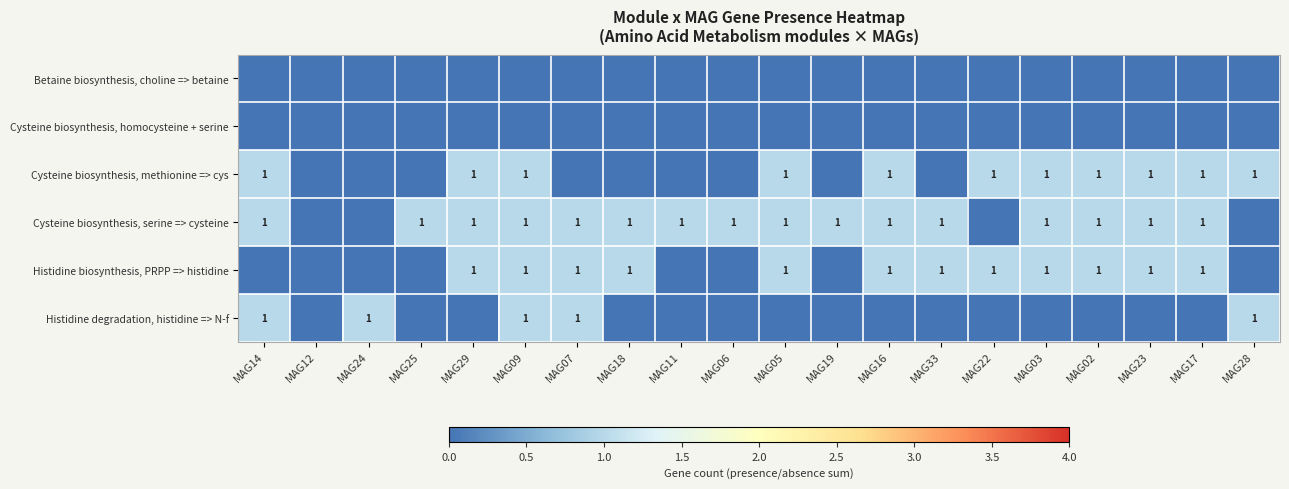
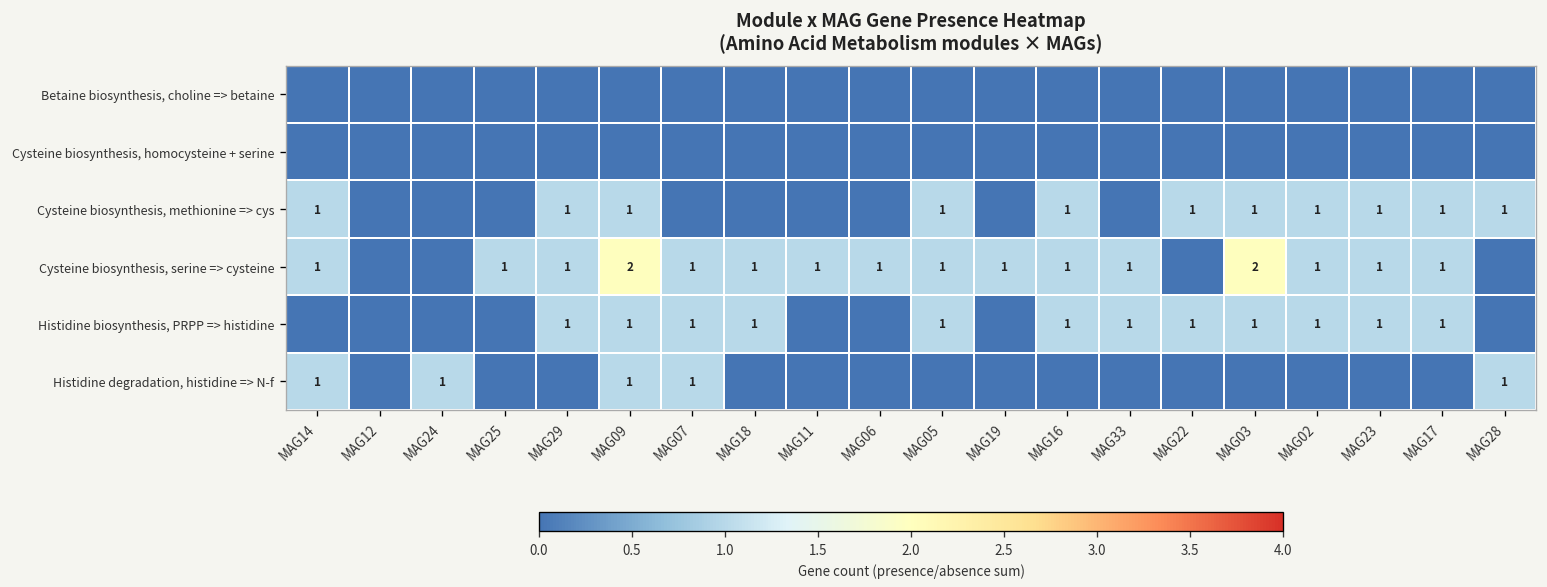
  {
    "Cysteine biosynthesis, methionine => cys": {
      "MAG14": 1,
      "MAG29": 1,
      "MAG09": 1,
      "MAG05": 1,
      "MAG16": 1,
      "MAG22": 1,
      "MAG03": 1,
      "MAG02": 1,
      "MAG23": 1,
      "MAG17": 1,
      "MAG28": 1
    },
    "Cysteine biosynthesis, serine => cysteine": {
      "MAG14": 1,
      "MAG25": 1,
      "MAG29": 1,
-     "MAG09": 1,
+     "MAG09": 2,
      "MAG07": 1,
      "MAG18": 1,
      "MAG11": 1,
      "MAG06": 1,
      "MAG05": 1,
      "MAG19": 1,
      "MAG16": 1,
      "MAG33": 1,
-     "MAG03": 1,
+     "MAG03": 2,
      "MAG02": 1,
      "MAG23": 1,
      "MAG17": 1
    },
    "Histidine biosynthesis, PRPP => histidine": {
      "MAG29": 1,
      "MAG09": 1,
      "MAG07": 1,
      "MAG18": 1,
      "MAG05": 1,
      "MAG16": 1,
      "MAG33": 1,
      "MAG22": 1,
      "MAG03": 1,
      "MAG02": 1,
      "MAG23": 1,
      "MAG17": 1
    },
    "Histidine degradation, histidine => N-f": {
      "MAG14": 1,
      "MAG24": 1,
      "MAG09": 1,
      "MAG07": 1,
      "MAG28": 1
    }
  }
